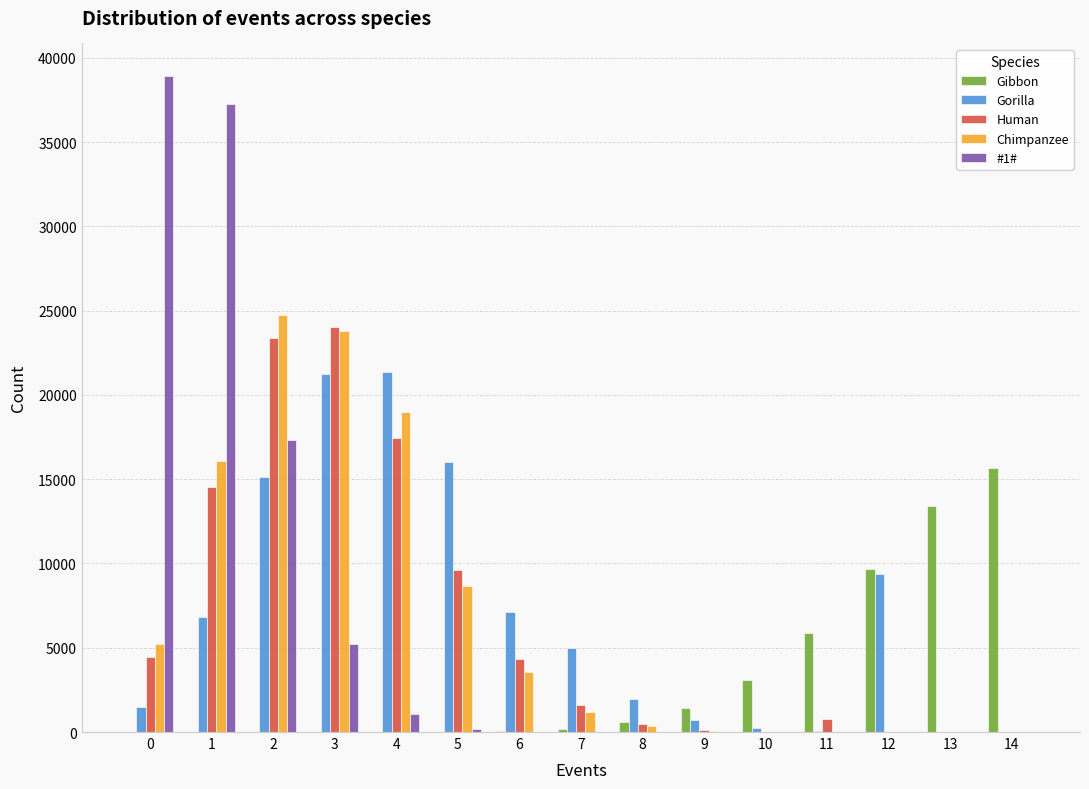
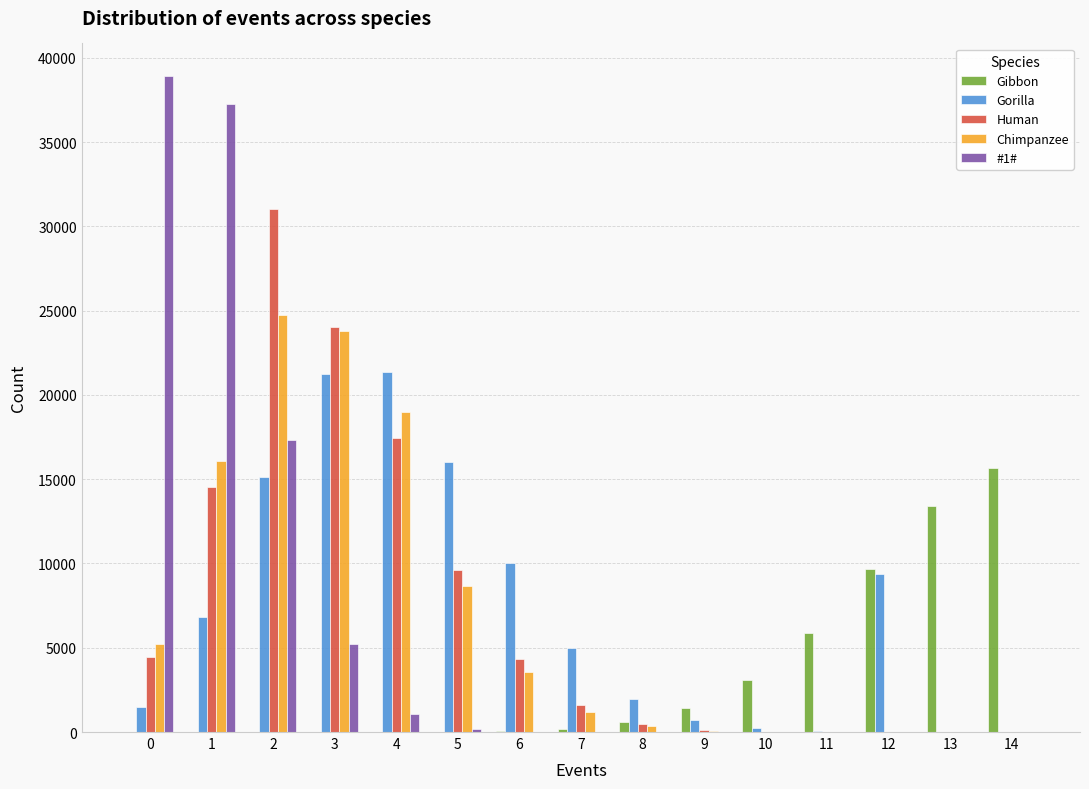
  {
    "Gibbon": {
      "0": 0,
      "1": 0,
      "2": 0,
      "3": 0,
      "7": 200,
      "8": 600,
      "9": 1400,
      "10": 3100,
      "11": 5900,
      "12": 9600,
      "13": 13400,
      "14": 15700
    },
    "Gorilla": {
      "0": 1500,
      "1": 6800,
      "2": 15100,
      "3": 21300,
      "4": 21400,
      "5": 16000,
-     "6": 7100,
+     "6": 10000,
      "7": 5000,
      "8": 2000,
      "9": 700,
      "10": 200,
      "12": 9400,
      "14": 0
    },
    "Human": {
      "0": 4400,
      "1": 14500,
-     "2": 23400,
+     "2": 31000,
      "3": 24000,
      "4": 17400,
      "5": 9600,
      "6": 4300,
      "7": 1600,
      "8": 500,
-     "11": 800,
+     "11": 0,
      "12": 0,
      "13": 0,
      "14": 0
    },
    "Chimpanzee": {
      "0": 5200,
      "1": 16100,
      "2": 24700,
      "3": 23800,
      "4": 19000,
      "5": 8700,
      "6": 3600,
      "7": 1200,
      "8": 400,
      "12": 0,
      "13": 0,
      "14": 0
    },
    "#1#": {
      "0": 38900,
      "1": 37300,
      "2": 17300,
      "3": 5200,
      "4": 1100,
      "5": 200,
      "8": 0,
      "9": 0,
      "10": 0,
      "11": 0,
      "12": 0,
      "13": 0,
      "14": 0
    }
  }
